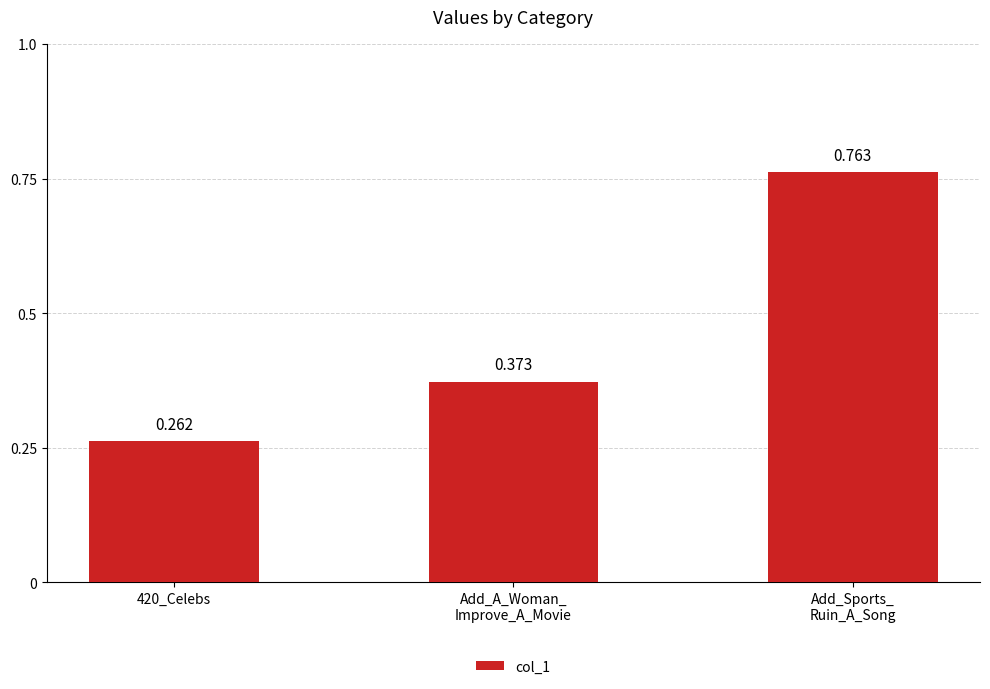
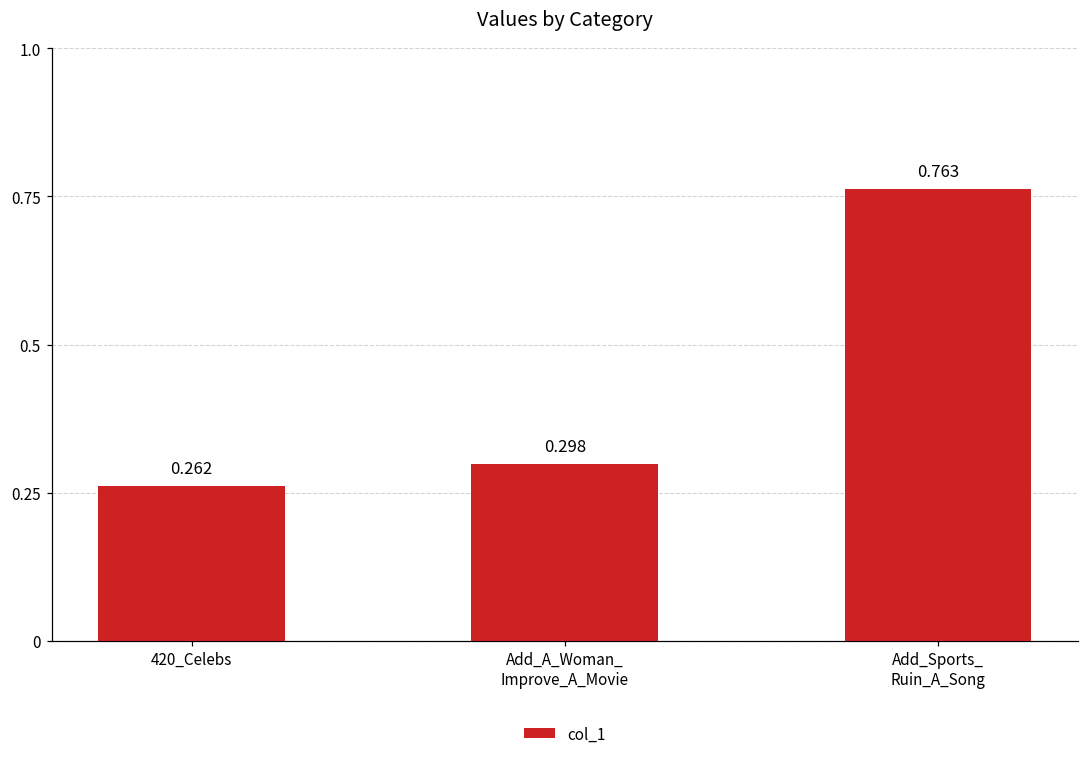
  {
    "420_Celebs": 0.262,
-   "Add_A_Woman_ Improve_A_Movie": 0.373,
+   "Add_A_Woman_ Improve_A_Movie": 0.298,
    "Add_Sports_ Ruin_A_Song": 0.763
  }
